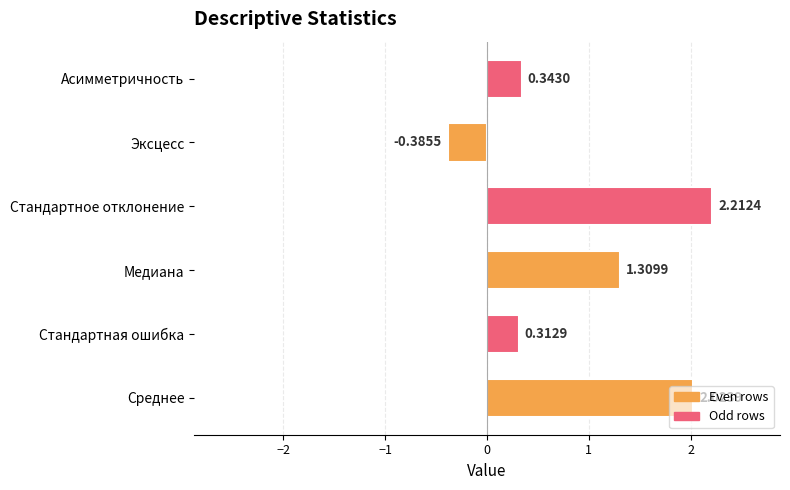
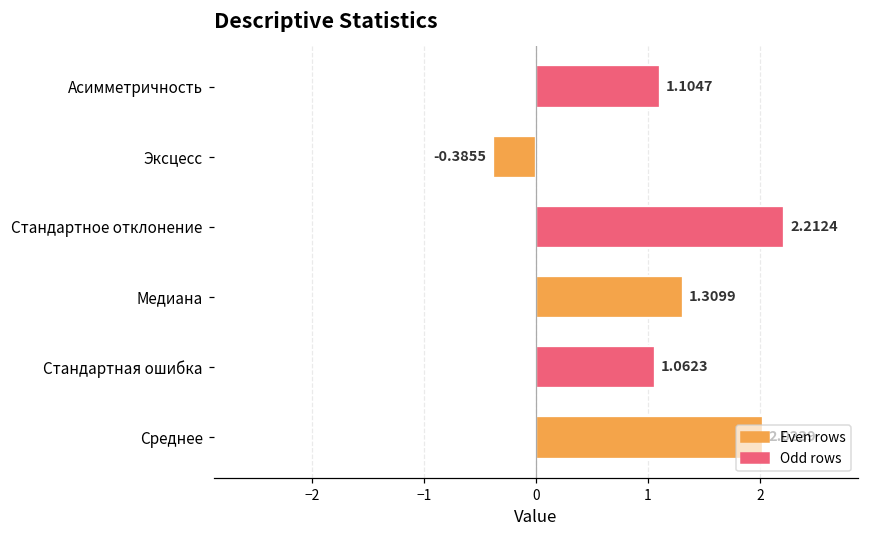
  {
-   "Асимметричность": 0.3430,
+   "Асимметричность": 1.1047,
    "Эксцесс": -0.3855,
    "Стандартное отклонение": 2.2124,
    "Медиана": 1.3099,
-   "Стандартная ошибка": 0.3129
+   "Стандартная ошибка": 1.0623
  }
